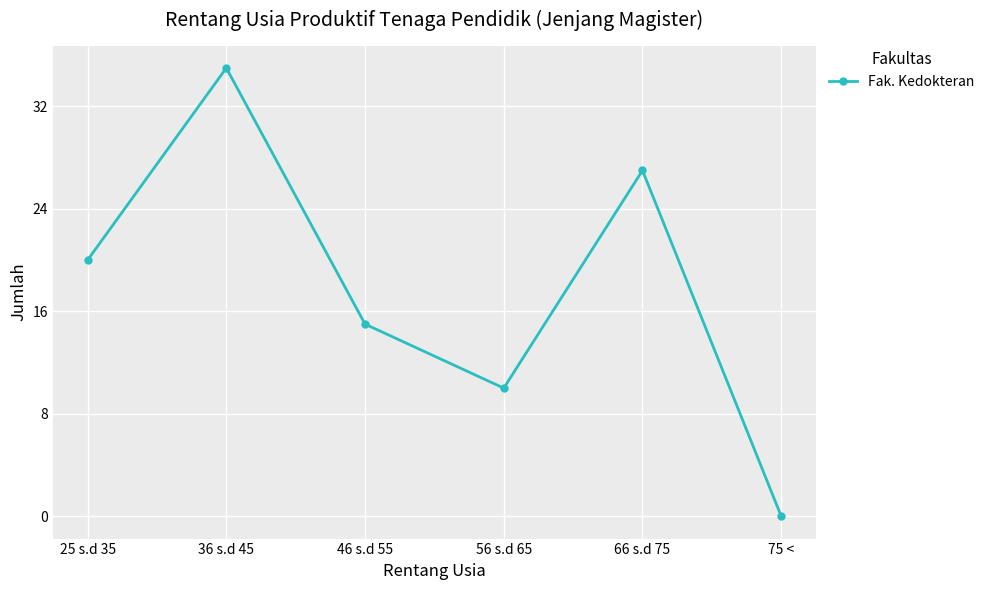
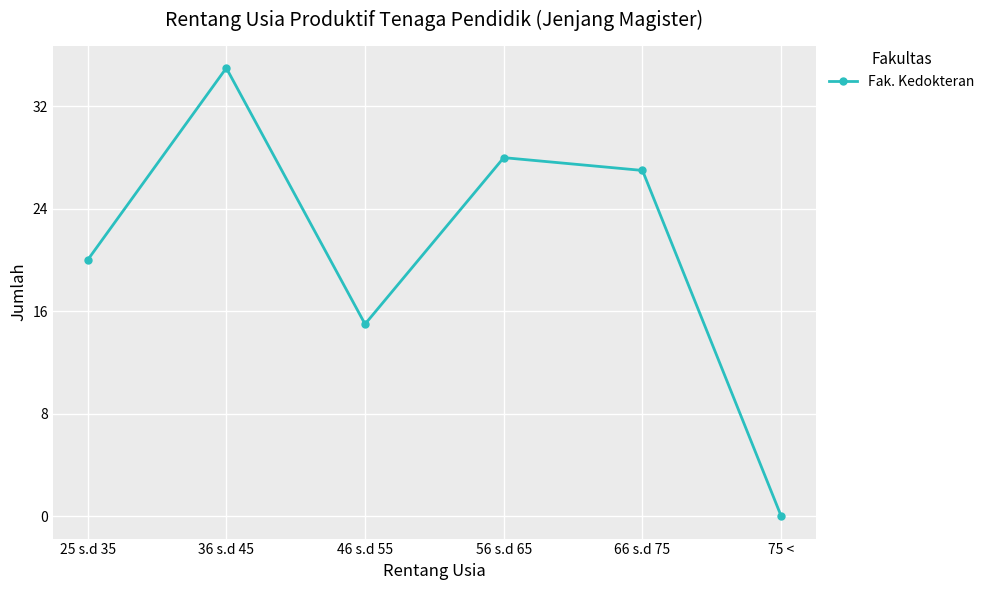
  {
    "25 s.d 35": 20,
    "36 s.d 45": 35,
    "46 s.d 55": 15,
-   "56 s.d 65": 10,
+   "56 s.d 65": 28,
    "66 s.d 75": 27,
    "75 <": 0
  }
